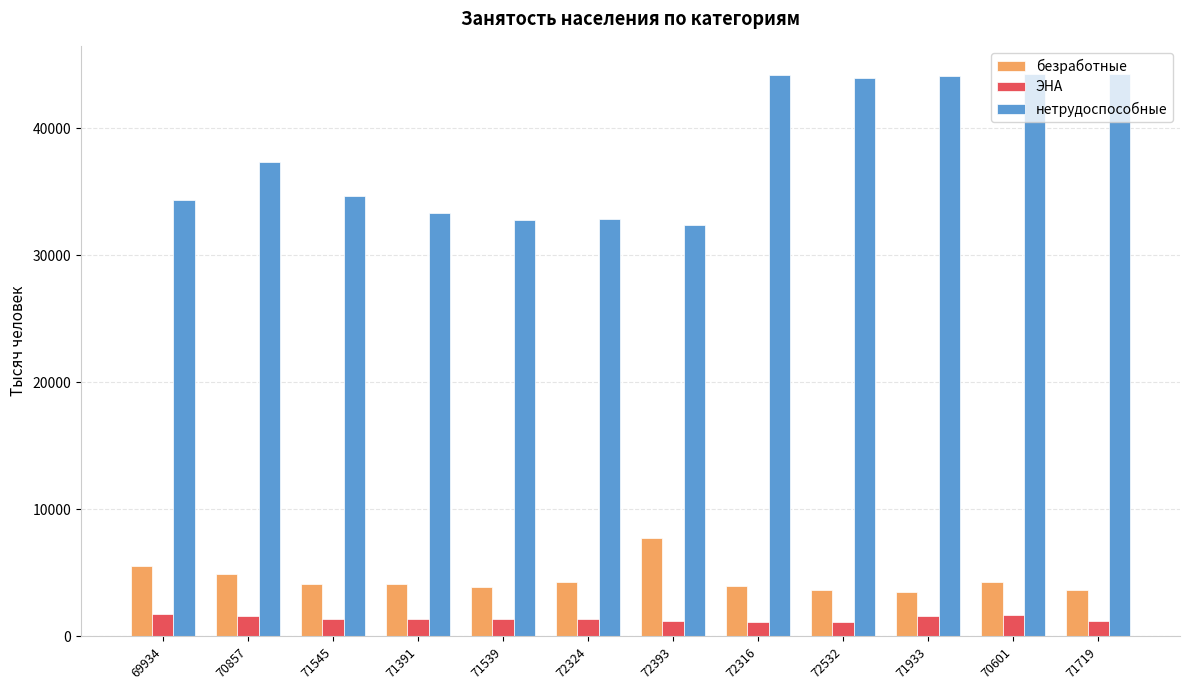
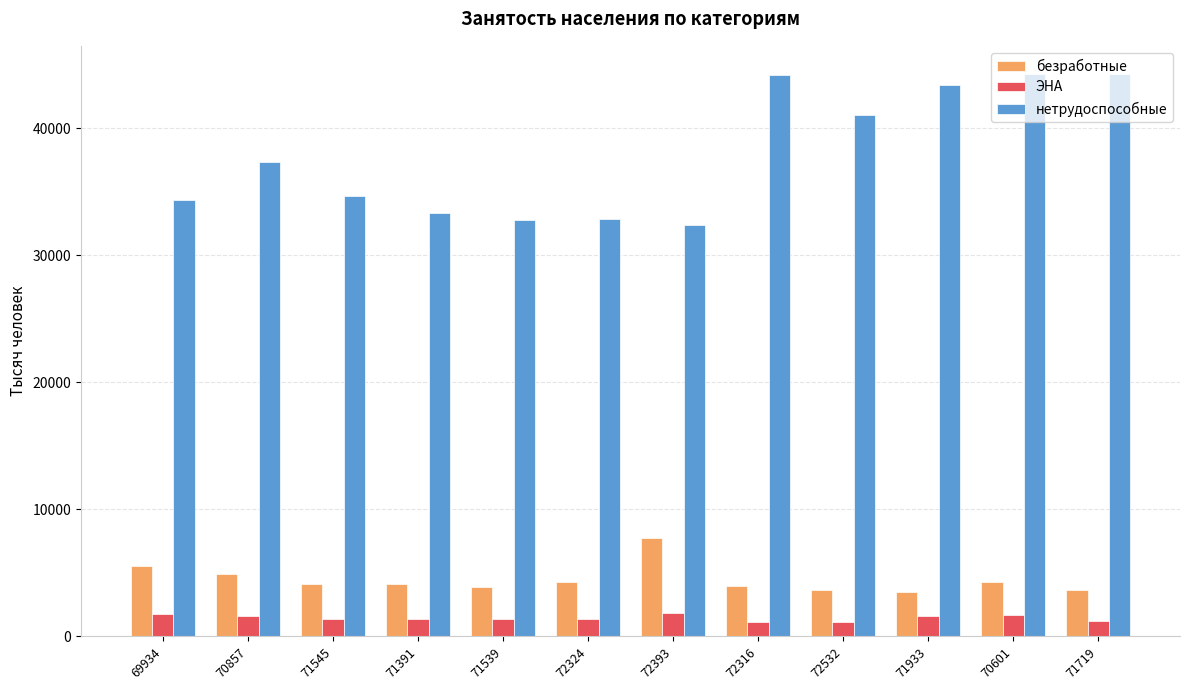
  {
    "безработные": {
      "69934": 5500,
      "70857": 4900,
      "71545": 4100,
      "71391": 4100,
      "71539": 3900,
      "72324": 4300,
      "72393": 7700,
      "72316": 4000,
      "72532": 3700,
      "71933": 3500,
      "70601": 4300,
      "71719": 3600
    },
    "ЭНА": {
      "69934": 1700,
      "70857": 1600,
      "71545": 1400,
      "71391": 1300,
      "71539": 1300,
      "72324": 1300,
-     "72393": 1200,
+     "72393": 1900,
      "72316": 1100,
      "72532": 1100,
      "71933": 1600,
      "70601": 1700,
      "71719": 1200
    },
    "нетрудоспособные": {
      "69934": 34300,
      "70857": 37400,
      "71545": 34700,
      "71391": 33300,
      "71539": 32700,
      "72324": 32800,
      "72393": 32400,
      "72316": 44100,
-     "72532": 44000,
-     "71933": 44100
+     "72532": 41000,
+     "71933": 43400
    }
  }
